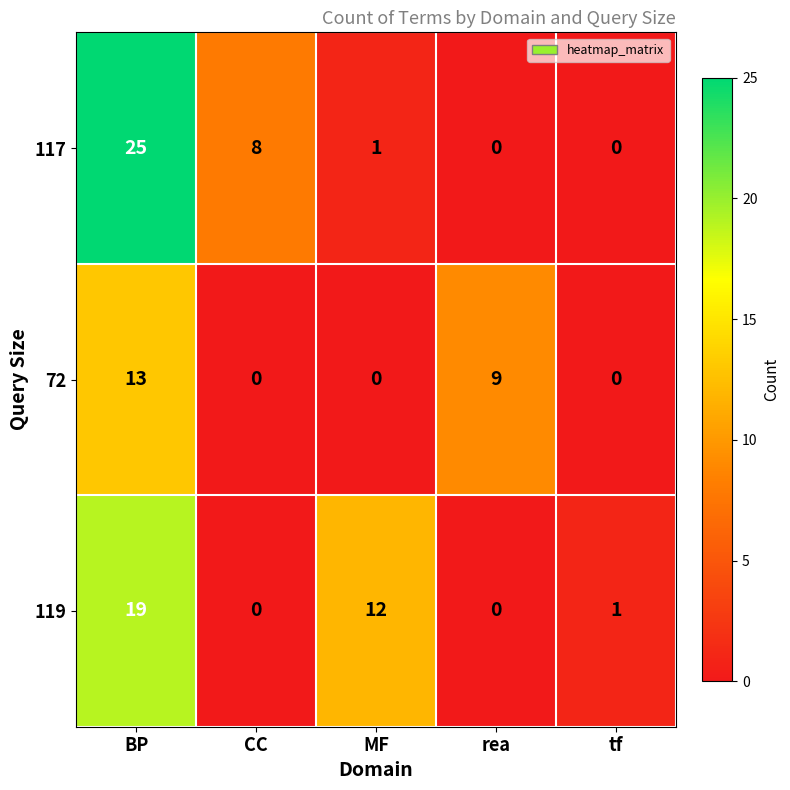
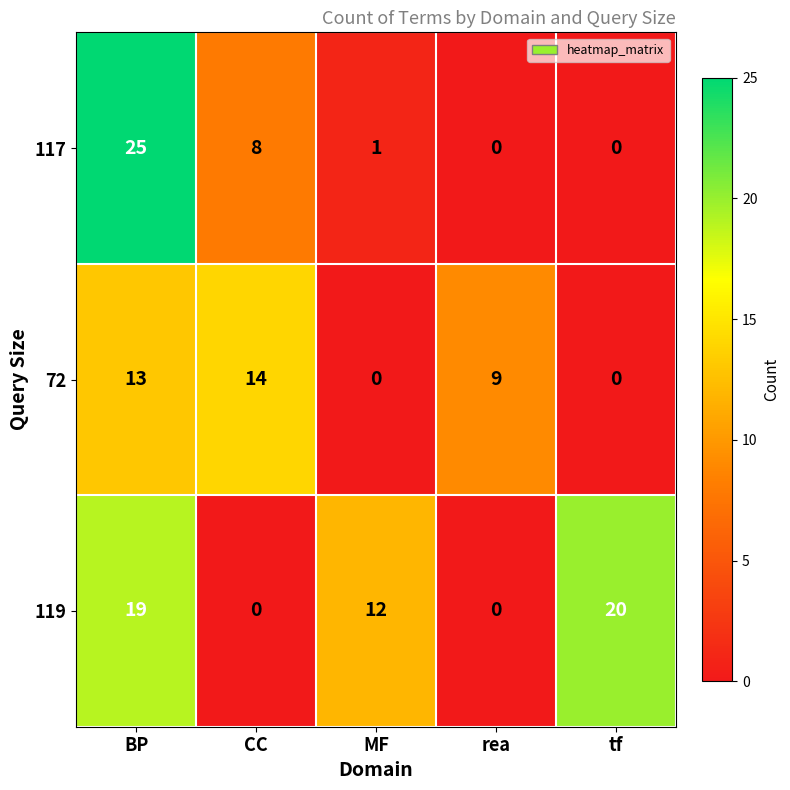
  {
    "117": {
      "BP": 25,
      "CC": 8,
      "MF": 1,
      "rea": 0,
      "tf": 0
    },
    "72": {
      "BP": 13,
-     "CC": 0,
+     "CC": 14,
      "MF": 0,
      "rea": 9,
      "tf": 0
    },
    "119": {
      "BP": 19,
      "CC": 0,
      "MF": 12,
      "rea": 0,
-     "tf": 1
+     "tf": 20
    }
  }
